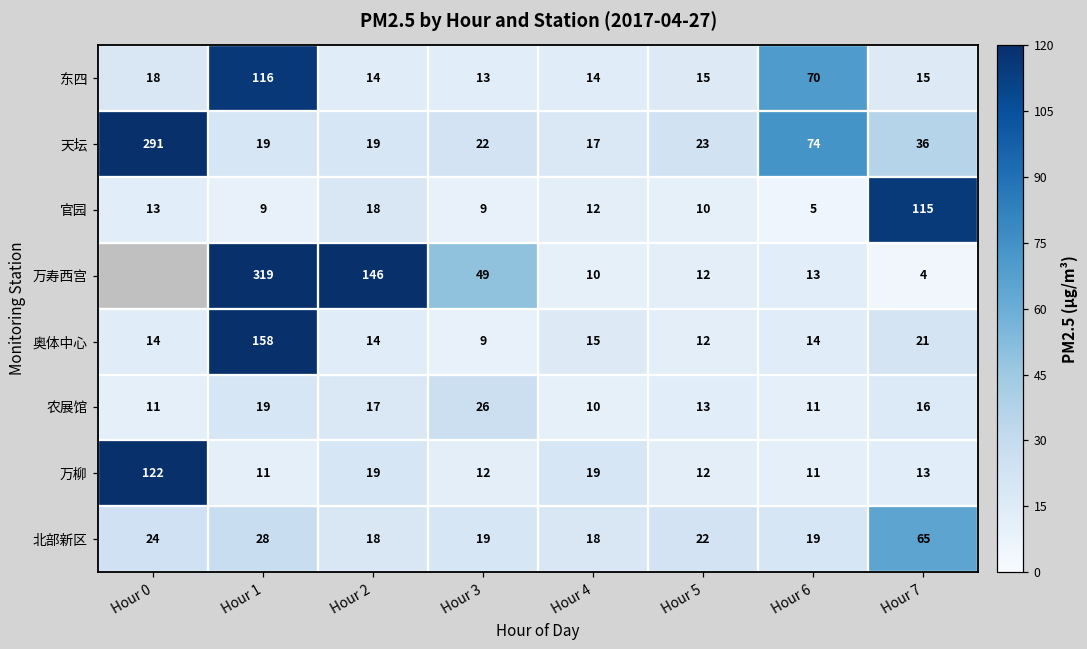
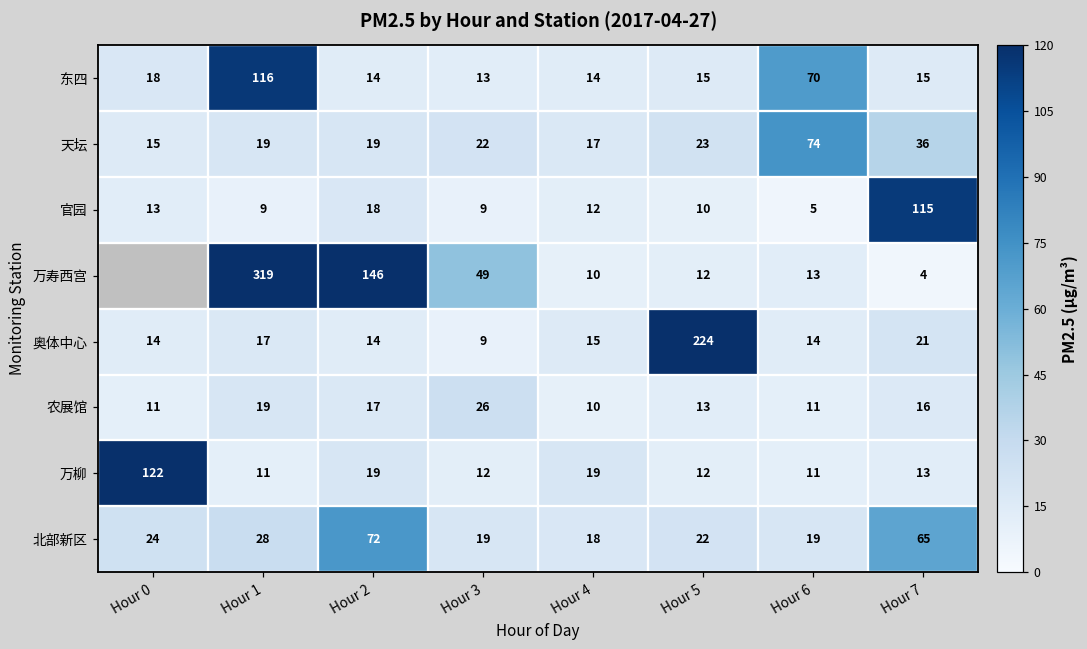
  {
    "东四": {
      "Hour 0": 18,
      "Hour 1": 116,
      "Hour 2": 14,
      "Hour 3": 13,
      "Hour 4": 14,
      "Hour 5": 15,
      "Hour 6": 70,
      "Hour 7": 15
    },
    "天坛": {
-     "Hour 0": 291,
+     "Hour 0": 15,
      "Hour 1": 19,
      "Hour 2": 19,
      "Hour 3": 22,
      "Hour 4": 17,
      "Hour 5": 23,
      "Hour 6": 74,
      "Hour 7": 36
    },
    "官园": {
      "Hour 0": 13,
      "Hour 1": 9,
      "Hour 2": 18,
      "Hour 3": 9,
      "Hour 4": 12,
      "Hour 5": 10,
      "Hour 6": 5,
      "Hour 7": 115
    },
    "万寿西宫": {
      "Hour 1": 319,
      "Hour 2": 146,
      "Hour 3": 49,
      "Hour 4": 10,
      "Hour 5": 12,
      "Hour 6": 13,
      "Hour 7": 4
    },
    "奥体中心": {
      "Hour 0": 14,
-     "Hour 1": 158,
+     "Hour 1": 17,
      "Hour 2": 14,
      "Hour 3": 9,
      "Hour 4": 15,
-     "Hour 5": 12,
+     "Hour 5": 224,
      "Hour 6": 14,
      "Hour 7": 21
    },
    "农展馆": {
      "Hour 0": 11,
      "Hour 1": 19,
      "Hour 2": 17,
      "Hour 3": 26,
      "Hour 4": 10,
      "Hour 5": 13,
      "Hour 6": 11,
      "Hour 7": 16
    },
    "万柳": {
      "Hour 0": 122,
      "Hour 1": 11,
      "Hour 2": 19,
      "Hour 3": 12,
      "Hour 4": 19,
      "Hour 5": 12,
      "Hour 6": 11,
      "Hour 7": 13
    },
    "北部新区": {
      "Hour 0": 24,
      "Hour 1": 28,
-     "Hour 2": 18,
+     "Hour 2": 72,
      "Hour 3": 19,
      "Hour 4": 18,
      "Hour 5": 22,
      "Hour 6": 19,
      "Hour 7": 65
    }
  }
